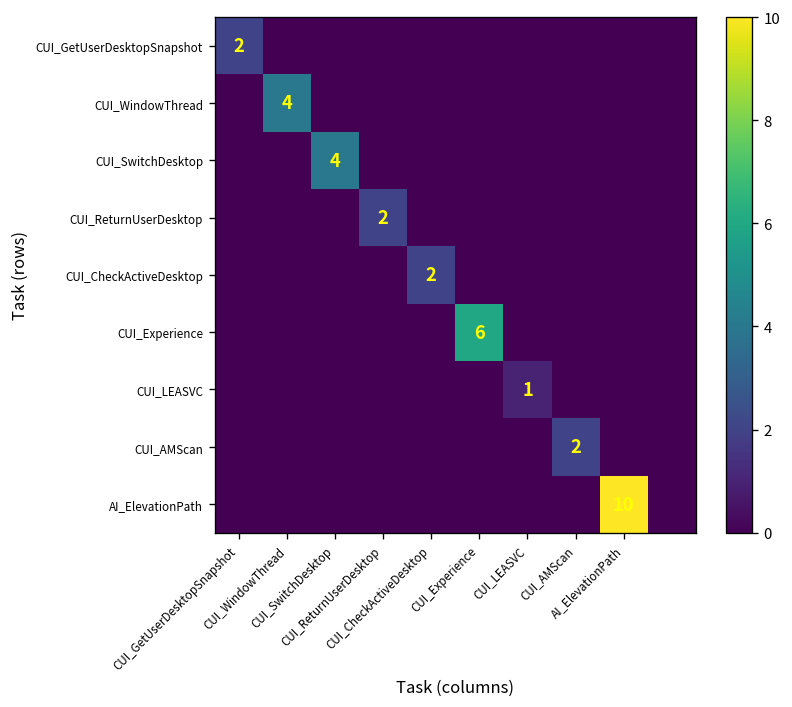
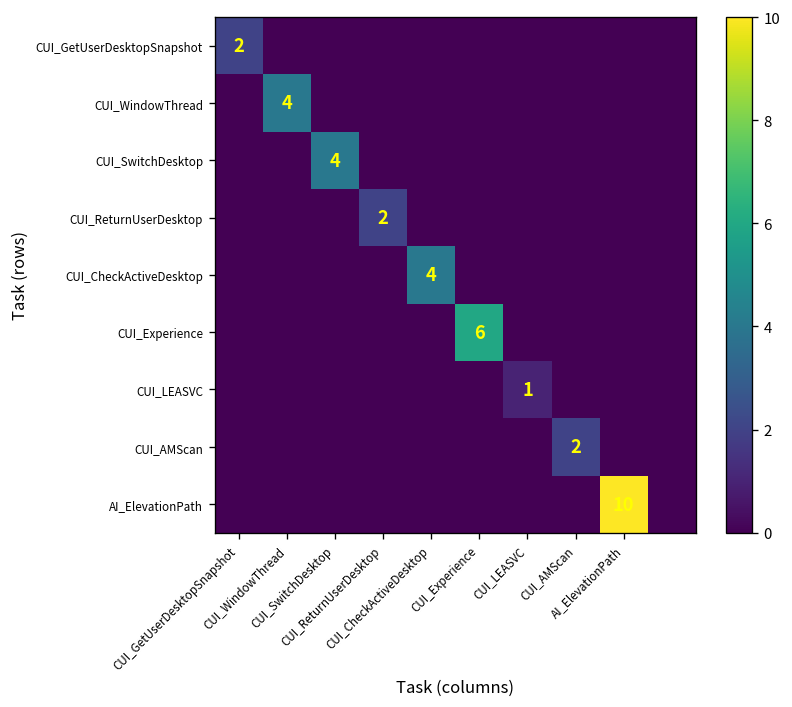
  {
    "CUI_GetUserDesktopSnapshot": {
      "CUI_GetUserDesktopSnapshot": 2
    },
    "CUI_WindowThread": {
      "CUI_WindowThread": 4
    },
    "CUI_SwitchDesktop": {
      "CUI_SwitchDesktop": 4
    },
    "CUI_ReturnUserDesktop": {
      "CUI_ReturnUserDesktop": 2
    },
    "CUI_CheckActiveDesktop": {
-     "CUI_CheckActiveDesktop": 2
+     "CUI_CheckActiveDesktop": 4
    },
    "CUI_Experience": {
      "CUI_Experience": 6
    },
    "CUI_LEASVC": {
      "CUI_LEASVC": 1
    },
    "CUI_AMScan": {
      "CUI_AMScan": 2
    }
  }
